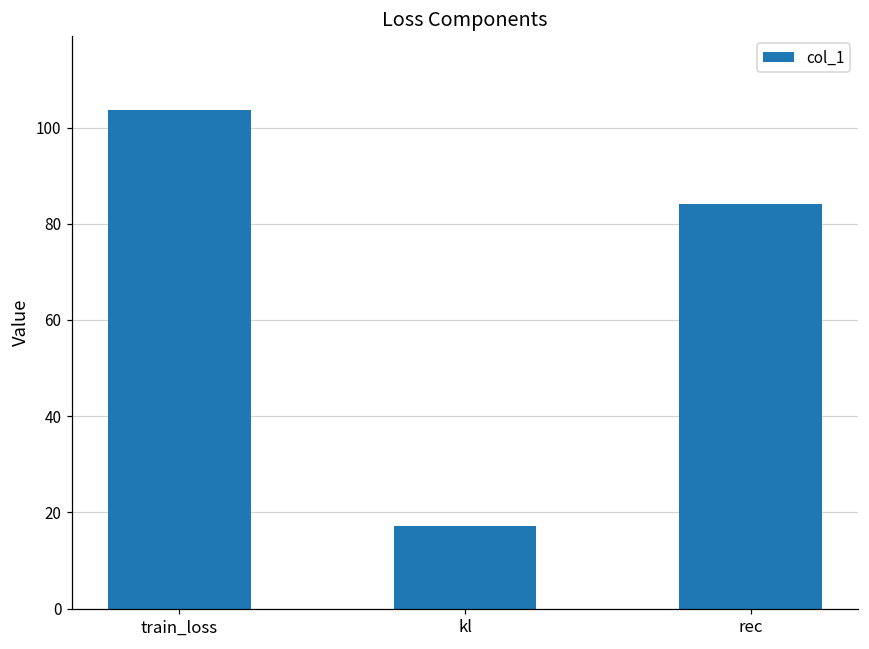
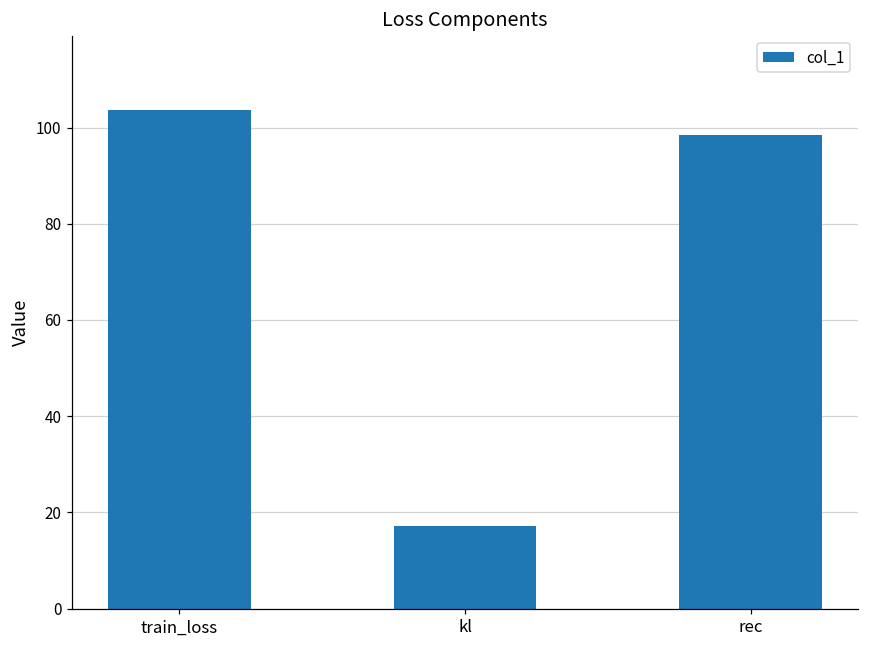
  {
    "train_loss": 104,
    "kl": 17,
-   "rec": 84
+   "rec": 98
  }
